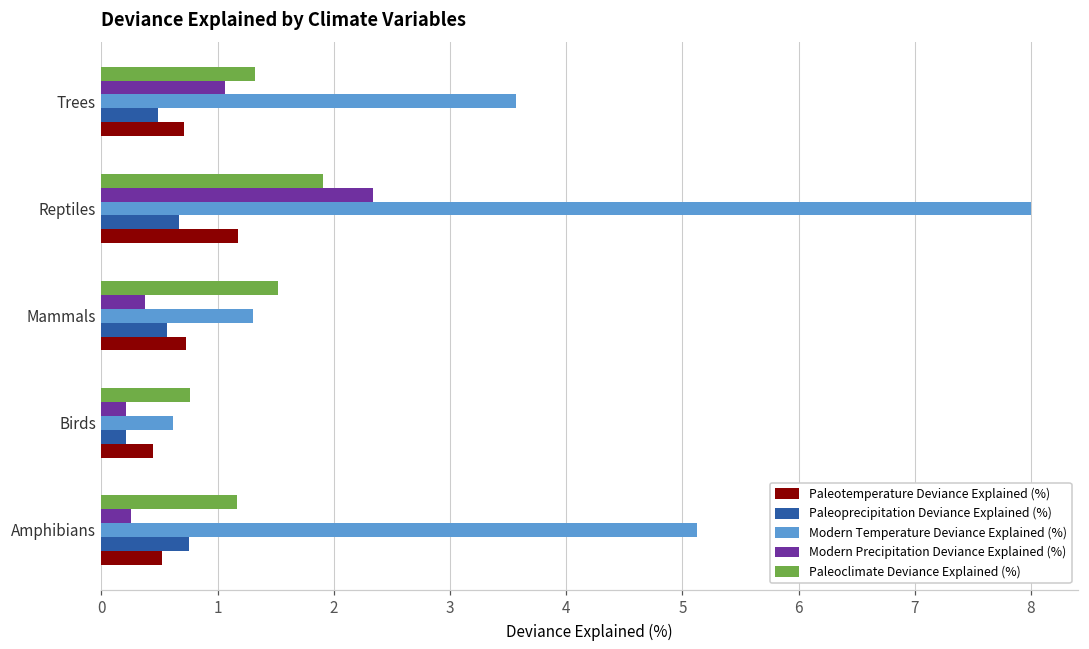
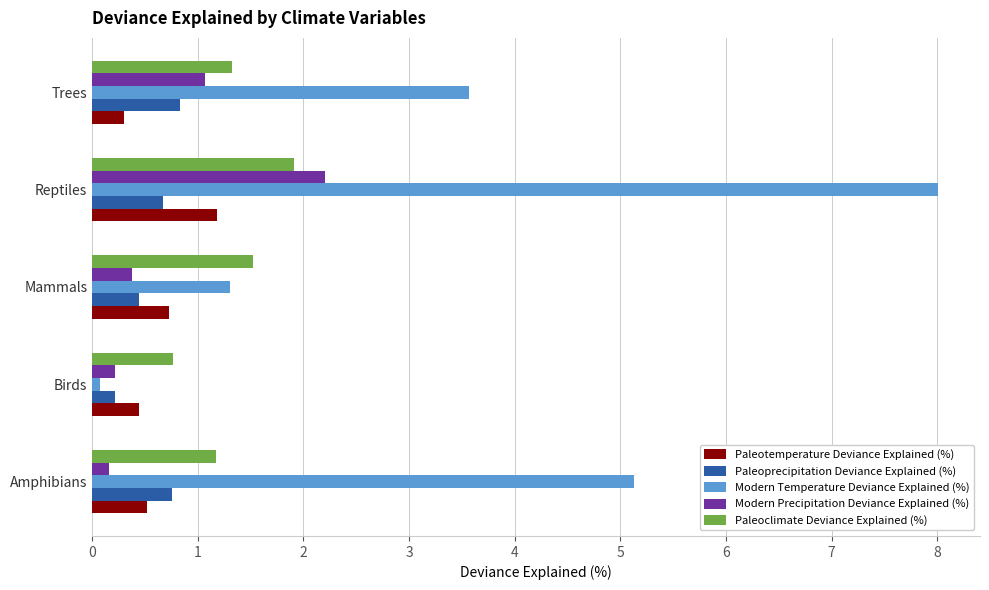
  {
    "Paleotemperature Deviance Explained (%)": {
-     "Trees": 0.71,
+     "Trees": 0.30,
      "Reptiles": 1.18,
      "Mammals": 0.73,
      "Birds": 0.45,
      "Amphibians": 0.52
    },
    "Paleoprecipitation Deviance Explained (%)": {
-     "Trees": 0.48,
+     "Trees": 0.83,
      "Reptiles": 0.67,
-     "Mammals": 0.57,
+     "Mammals": 0.44,
      "Birds": 0.21,
      "Amphibians": 0.76
    },
    "Modern Temperature Deviance Explained (%)": {
      "Trees": 3.57,
      "Reptiles": 8.00,
      "Mammals": 1.31,
-     "Birds": 0.62,
+     "Birds": 0.07,
      "Amphibians": 5.13
    },
    "Modern Precipitation Deviance Explained (%)": {
      "Trees": 1.06,
-     "Reptiles": 2.33,
+     "Reptiles": 2.21,
      "Mammals": 0.38,
      "Birds": 0.21,
-     "Amphibians": 0.25
+     "Amphibians": 0.16
    },
    "Paleoclimate Deviance Explained (%)": {
      "Trees": 1.32,
      "Reptiles": 1.91,
      "Mammals": 1.52,
      "Birds": 0.77,
      "Amphibians": 1.17
    }
  }
